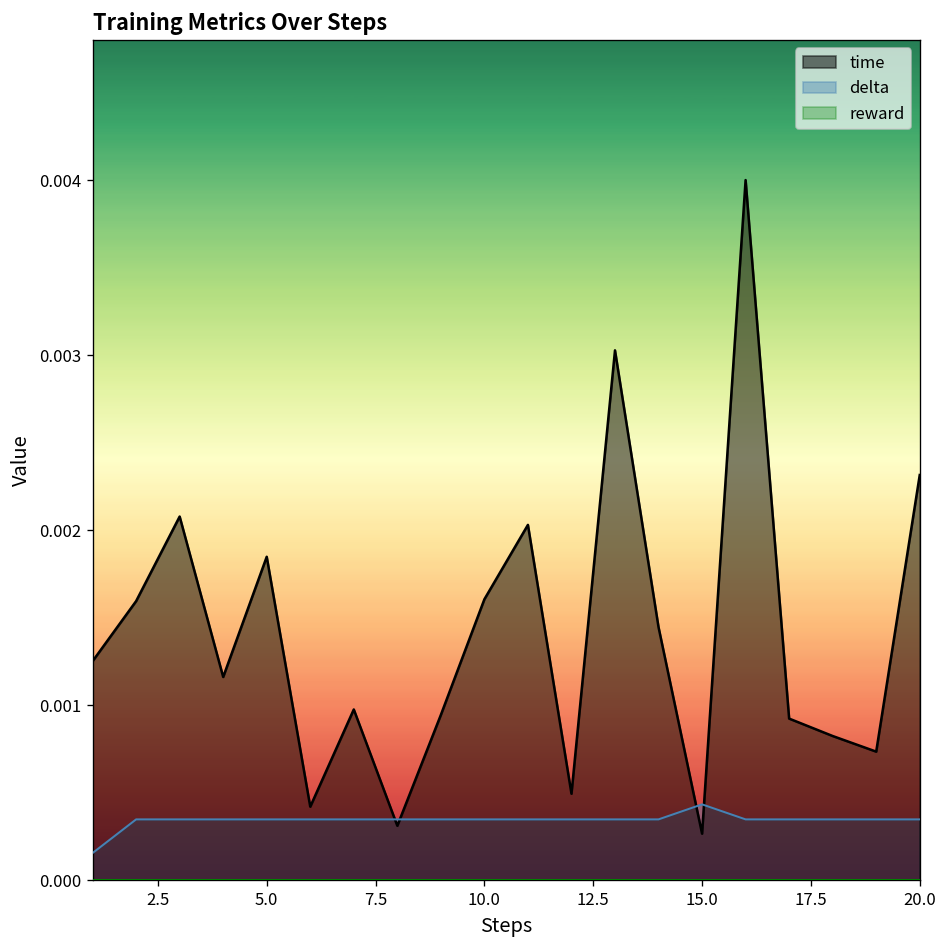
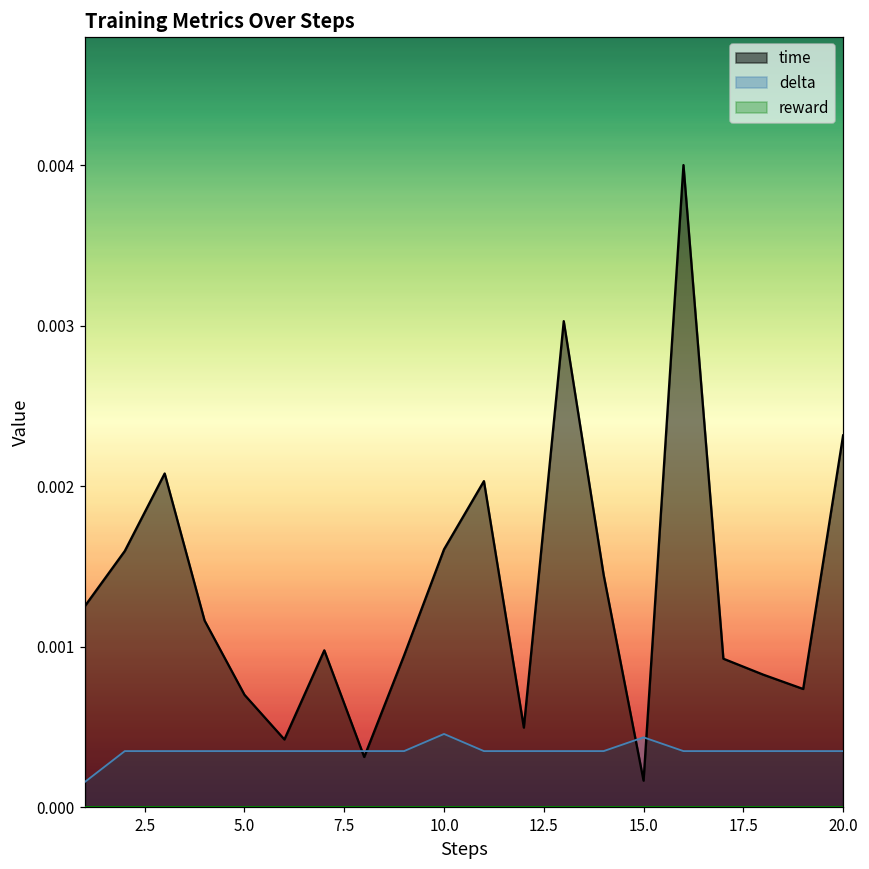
  {
    "time": {
-     "5.0": 0.00185,
+     "5.0": 0.00070,
      "10.0": 0.00161,
-     "15.0": 0.00027,
+     "15.0": 0.00016,
      "20.0": 0.00232
    },
    "delta": {
      "5.0": 0.00035,
-     "10.0": 0.00035,
+     "10.0": 0.00046,
      "15.0": 0.00043,
      "20.0": 0.00035
    },
    "reward": {
      "5.0": 0.00000,
      "10.0": 0.00000,
      "15.0": 0.00000,
      "20.0": 0.00000
    }
  }
